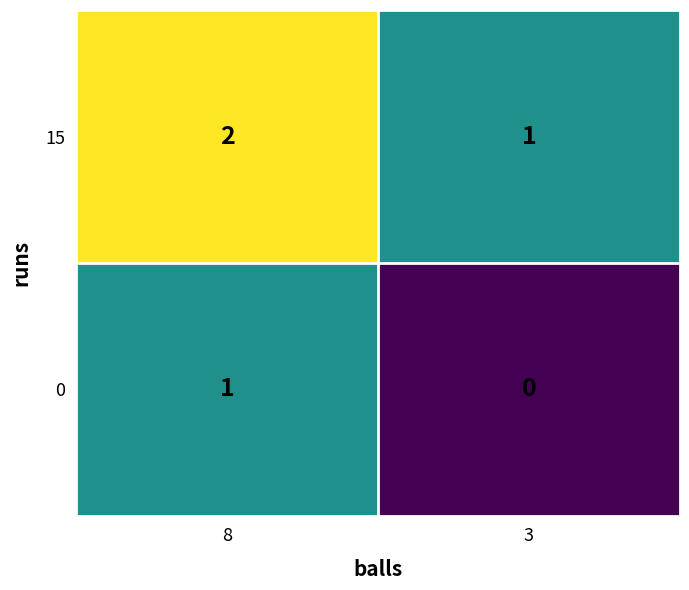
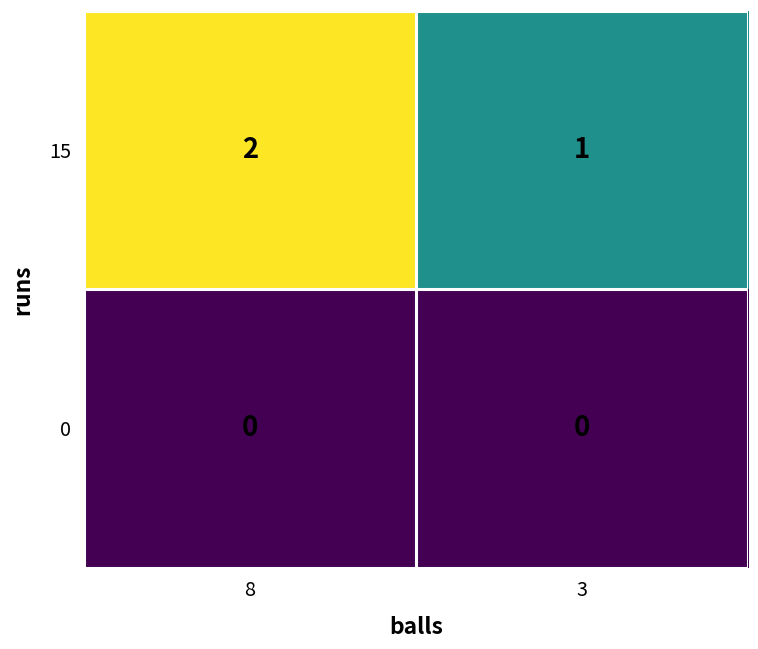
  {
    "15": {
      "8": 2,
      "3": 1
    },
    "0": {
-     "8": 1,
+     "8": 0,
      "3": 0
    }
  }
